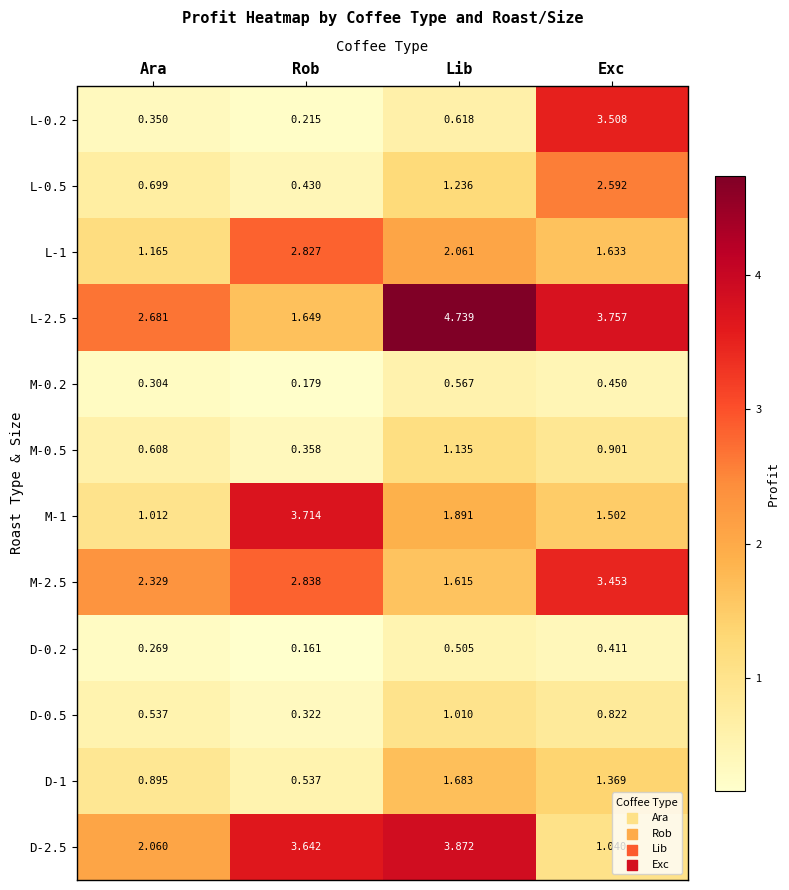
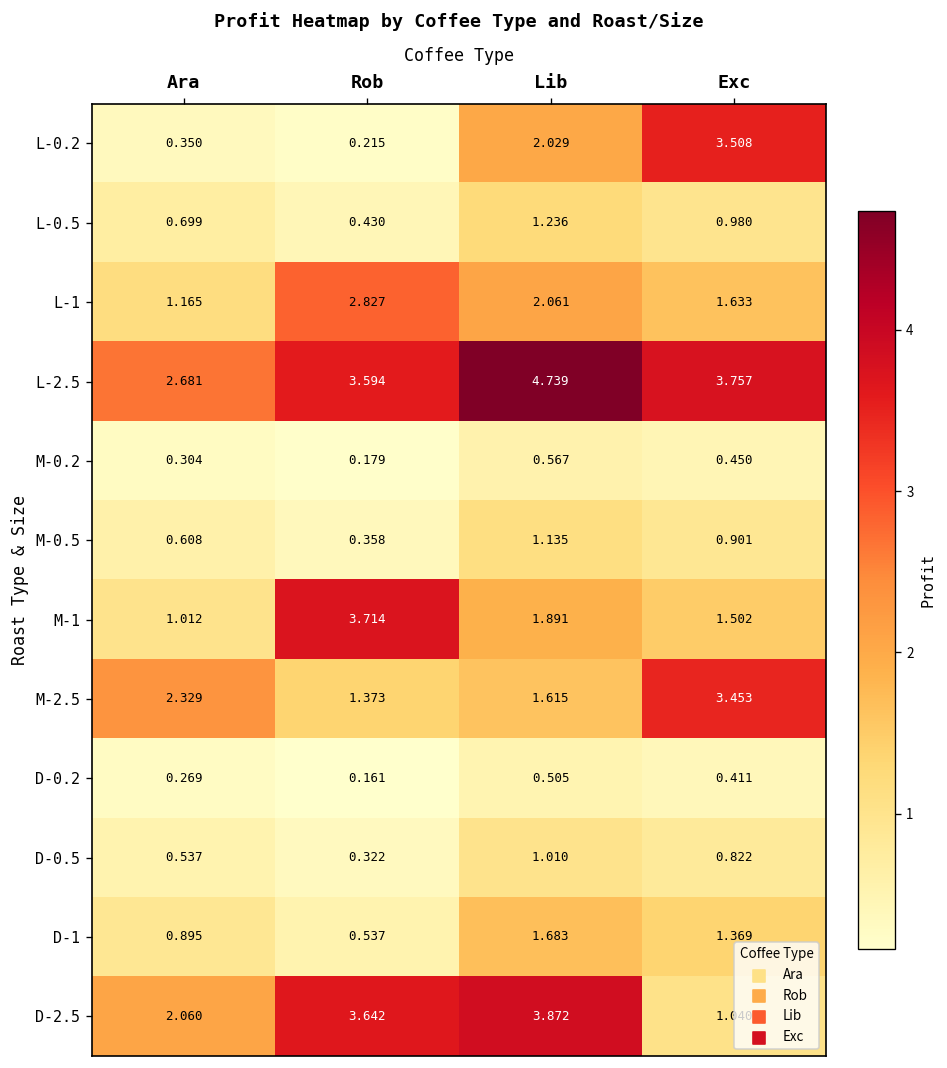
  {
    "L-0.2": {
      "Ara": 0.350,
      "Rob": 0.215,
-     "Lib": 0.618,
+     "Lib": 2.029,
      "Exc": 3.508
    },
    "L-0.5": {
      "Ara": 0.699,
      "Rob": 0.430,
      "Lib": 1.236,
-     "Exc": 2.592
+     "Exc": 0.980
    },
    "L-1": {
      "Ara": 1.165,
      "Rob": 2.827,
      "Lib": 2.061,
      "Exc": 1.633
    },
    "L-2.5": {
      "Ara": 2.681,
-     "Rob": 1.649,
+     "Rob": 3.594,
      "Lib": 4.739,
      "Exc": 3.757
    },
    "M-0.2": {
      "Ara": 0.304,
      "Rob": 0.179,
      "Lib": 0.567,
      "Exc": 0.450
    },
    "M-0.5": {
      "Ara": 0.608,
      "Rob": 0.358,
      "Lib": 1.135,
      "Exc": 0.901
    },
    "M-1": {
      "Ara": 1.012,
      "Rob": 3.714,
      "Lib": 1.891,
      "Exc": 1.502
    },
    "M-2.5": {
      "Ara": 2.329,
-     "Rob": 2.838,
+     "Rob": 1.373,
      "Lib": 1.615,
      "Exc": 3.453
    },
    "D-0.2": {
      "Ara": 0.269,
      "Rob": 0.161,
      "Lib": 0.505,
      "Exc": 0.411
    },
    "D-0.5": {
      "Ara": 0.537,
      "Rob": 0.322,
      "Lib": 1.010,
      "Exc": 0.822
    },
    "D-1": {
      "Ara": 0.895,
      "Rob": 0.537,
      "Lib": 1.683,
      "Exc": 1.369
    },
    "D-2.5": {
      "Ara": 2.060,
      "Rob": 3.642,
      "Lib": 3.872
    }
  }
